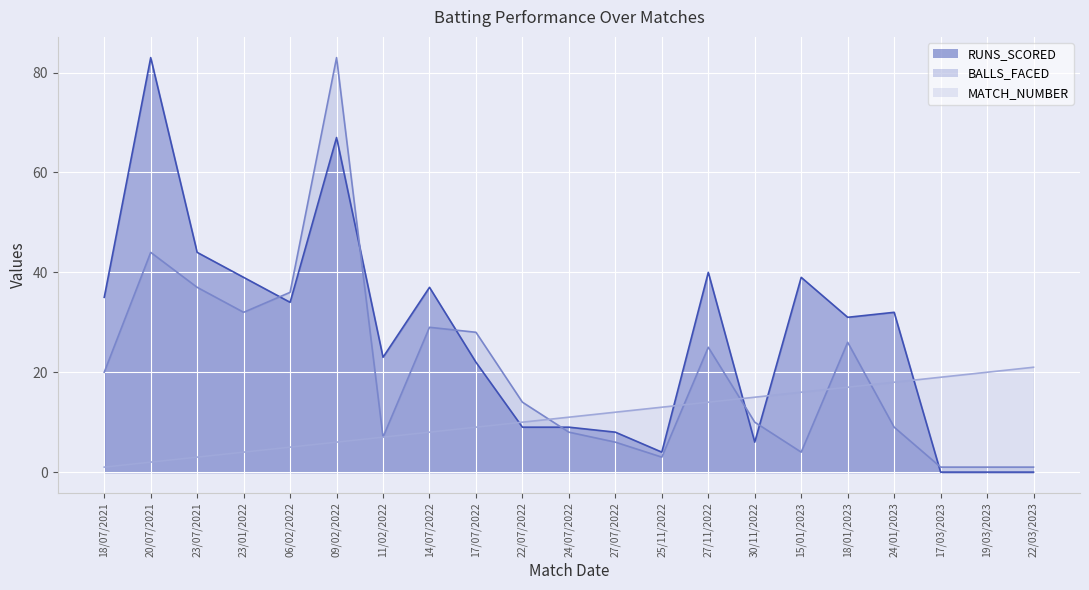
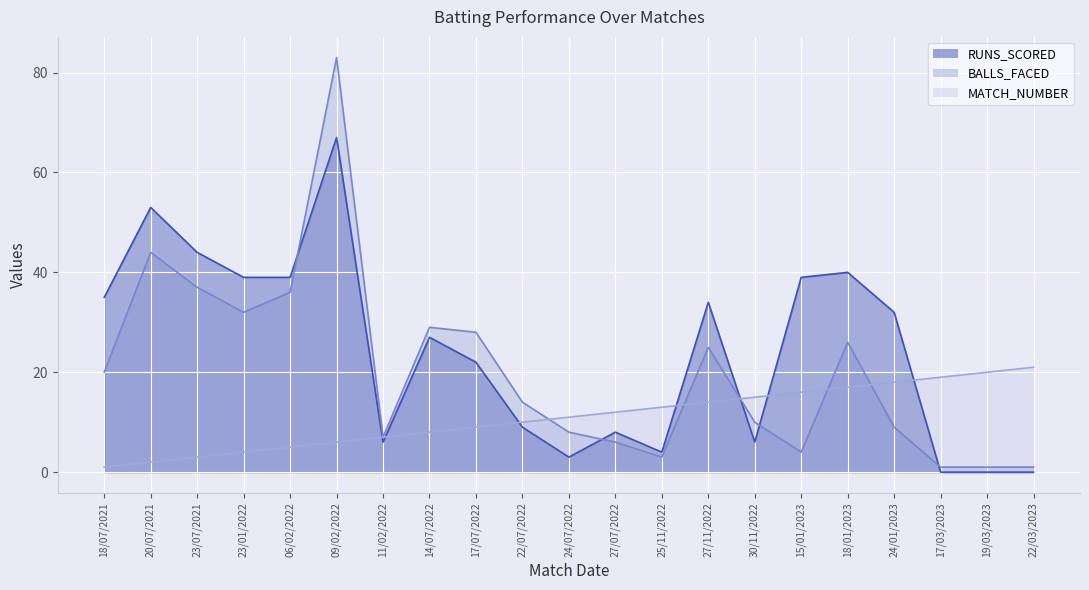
  {
    "RUNS_SCORED": {
      "18/07/2021": 35,
-     "20/07/2021": 83,
+     "20/07/2021": 53,
      "23/07/2021": 44,
      "23/01/2022": 39,
-     "06/02/2022": 34,
+     "06/02/2022": 39,
      "09/02/2022": 67,
-     "11/02/2022": 23,
-     "14/07/2022": 37,
+     "11/02/2022": 6,
+     "14/07/2022": 27,
      "17/07/2022": 22,
      "22/07/2022": 9,
-     "24/07/2022": 9,
+     "24/07/2022": 3,
      "27/07/2022": 8,
      "25/11/2022": 4,
-     "27/11/2022": 40,
+     "27/11/2022": 34,
      "30/11/2022": 6,
      "15/01/2023": 39,
-     "18/01/2023": 31,
+     "18/01/2023": 40,
      "24/01/2023": 32,
      "17/03/2023": 0,
      "19/03/2023": 0,
      "22/03/2023": 0
    }
  }
